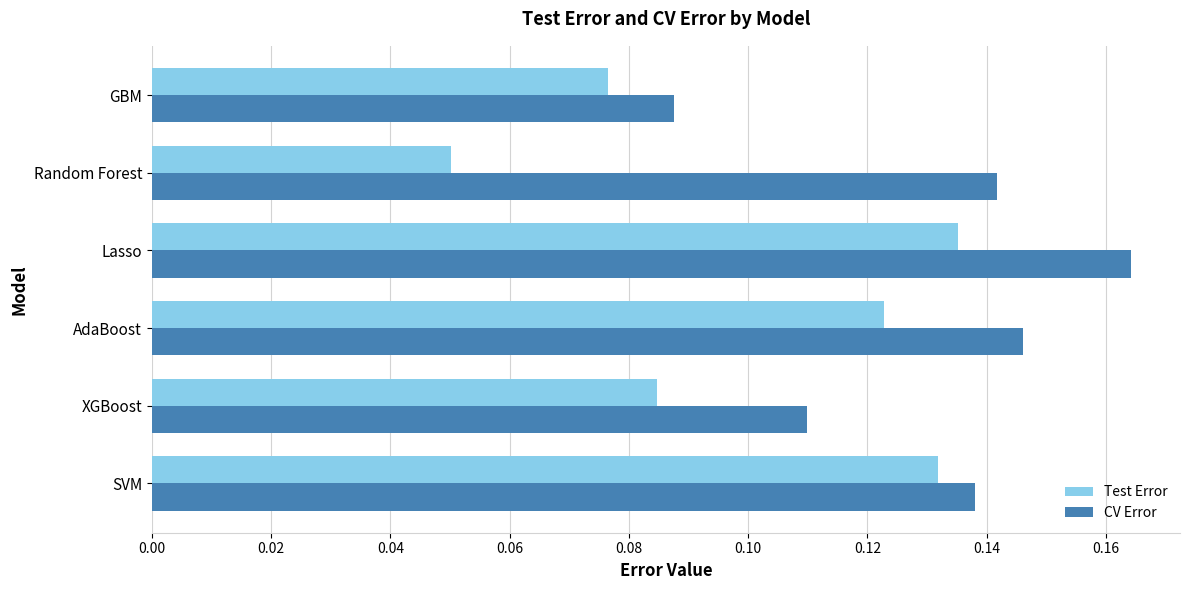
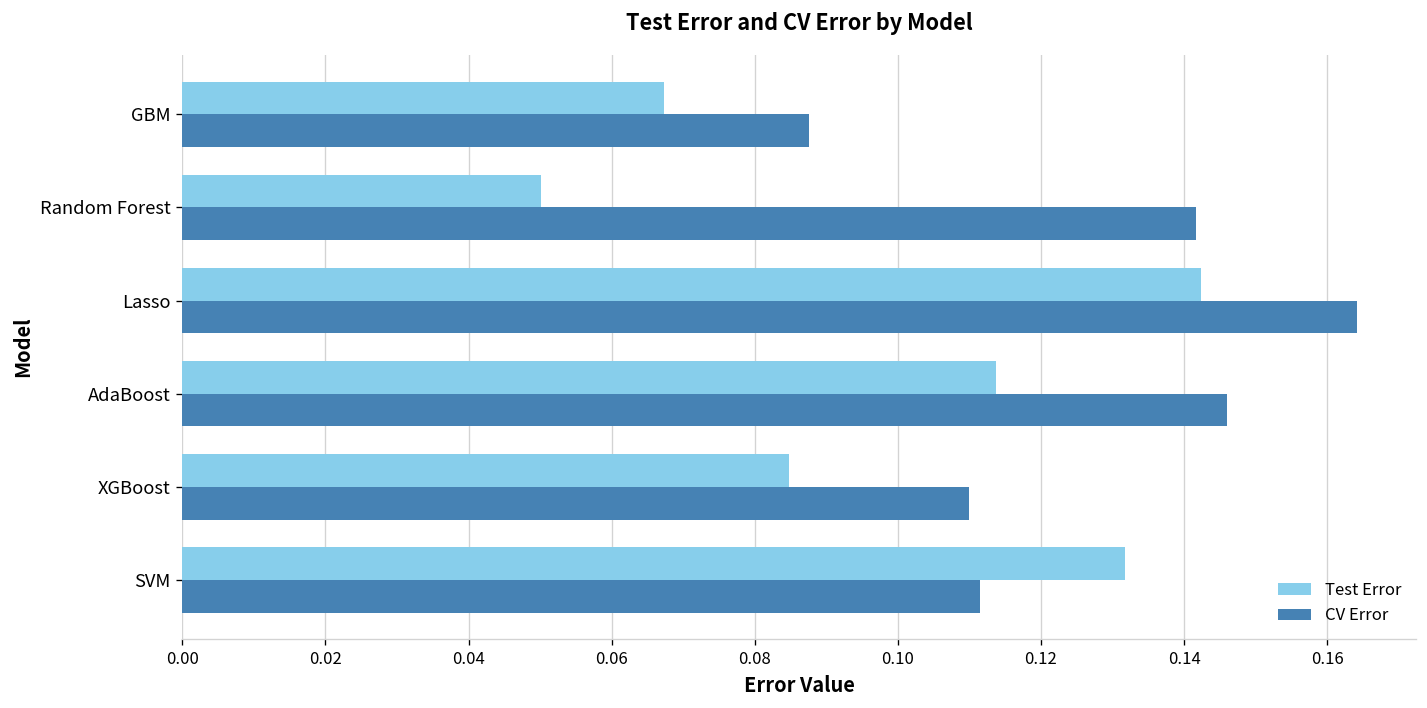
  {
    "Test Error": {
-     "GBM": 0.076,
+     "GBM": 0.067,
      "Random Forest": 0.050,
-     "Lasso": 0.135,
-     "AdaBoost": 0.123,
+     "Lasso": 0.142,
+     "AdaBoost": 0.114,
      "XGBoost": 0.085,
      "SVM": 0.132
    },
    "CV Error": {
      "GBM": 0.088,
      "Random Forest": 0.142,
      "Lasso": 0.164,
      "AdaBoost": 0.146,
      "XGBoost": 0.110,
-     "SVM": 0.138
+     "SVM": 0.112
    }
  }
